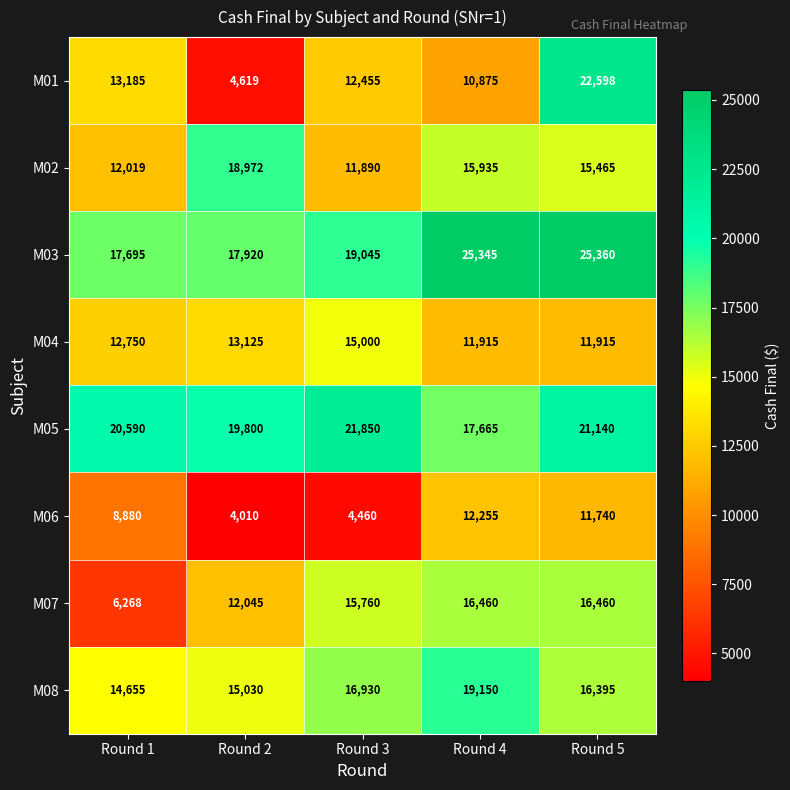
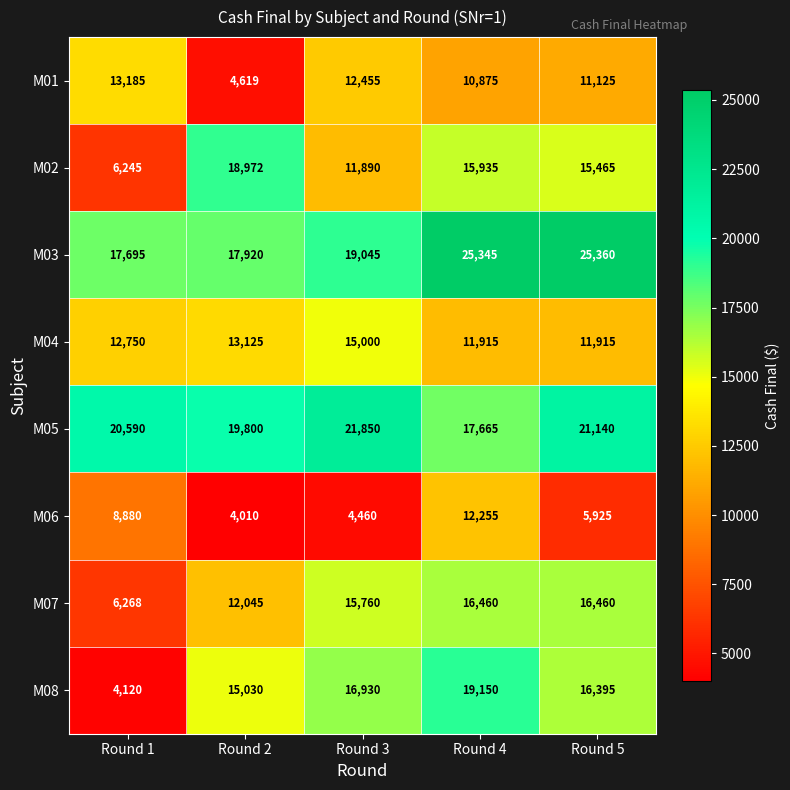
  {
    "M01": {
      "Round 1": "13,185",
      "Round 2": "4,619",
      "Round 3": "12,455",
      "Round 4": "10,875",
-     "Round 5": "22,598"
+     "Round 5": "11,125"
    },
    "M02": {
-     "Round 1": "12,019",
+     "Round 1": "6,245",
      "Round 2": "18,972",
      "Round 3": "11,890",
      "Round 4": "15,935",
      "Round 5": "15,465"
    },
    "M03": {
      "Round 1": "17,695",
      "Round 2": "17,920",
      "Round 3": "19,045",
      "Round 4": "25,345",
      "Round 5": "25,360"
    },
    "M04": {
      "Round 1": "12,750",
      "Round 2": "13,125",
      "Round 3": "15,000",
      "Round 4": "11,915",
      "Round 5": "11,915"
    },
    "M05": {
      "Round 1": "20,590",
      "Round 2": "19,800",
      "Round 3": "21,850",
      "Round 4": "17,665",
      "Round 5": "21,140"
    },
    "M06": {
      "Round 1": "8,880",
      "Round 2": "4,010",
      "Round 3": "4,460",
      "Round 4": "12,255",
-     "Round 5": "11,740"
+     "Round 5": "5,925"
    },
    "M07": {
      "Round 1": "6,268",
      "Round 2": "12,045",
      "Round 3": "15,760",
      "Round 4": "16,460",
      "Round 5": "16,460"
    },
    "M08": {
-     "Round 1": "14,655",
+     "Round 1": "4,120",
      "Round 2": "15,030",
      "Round 3": "16,930",
      "Round 4": "19,150",
      "Round 5": "16,395"
    }
  }
